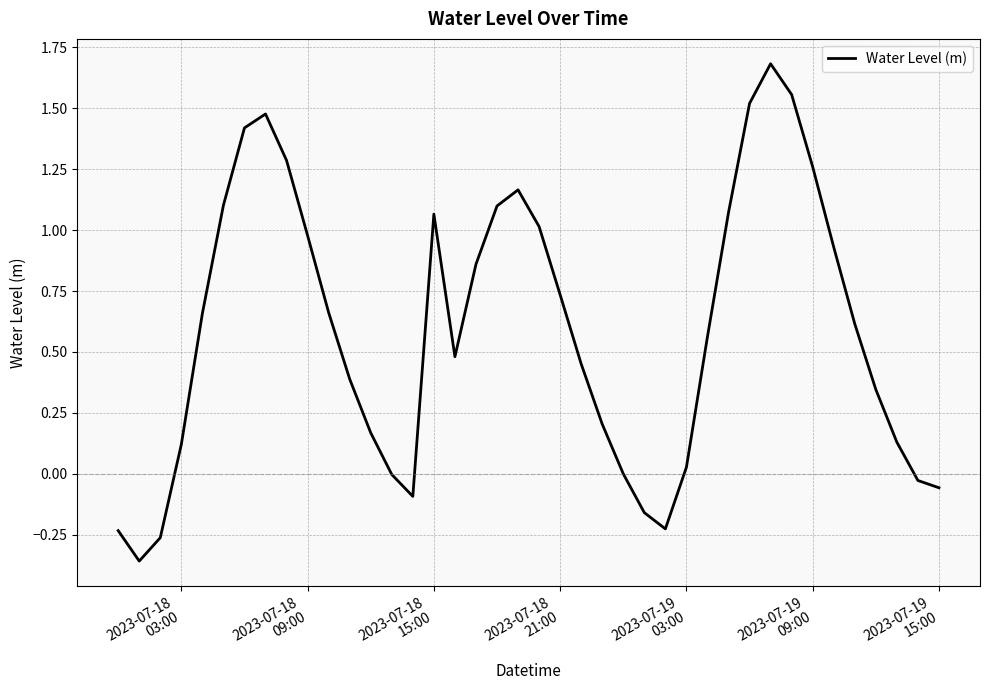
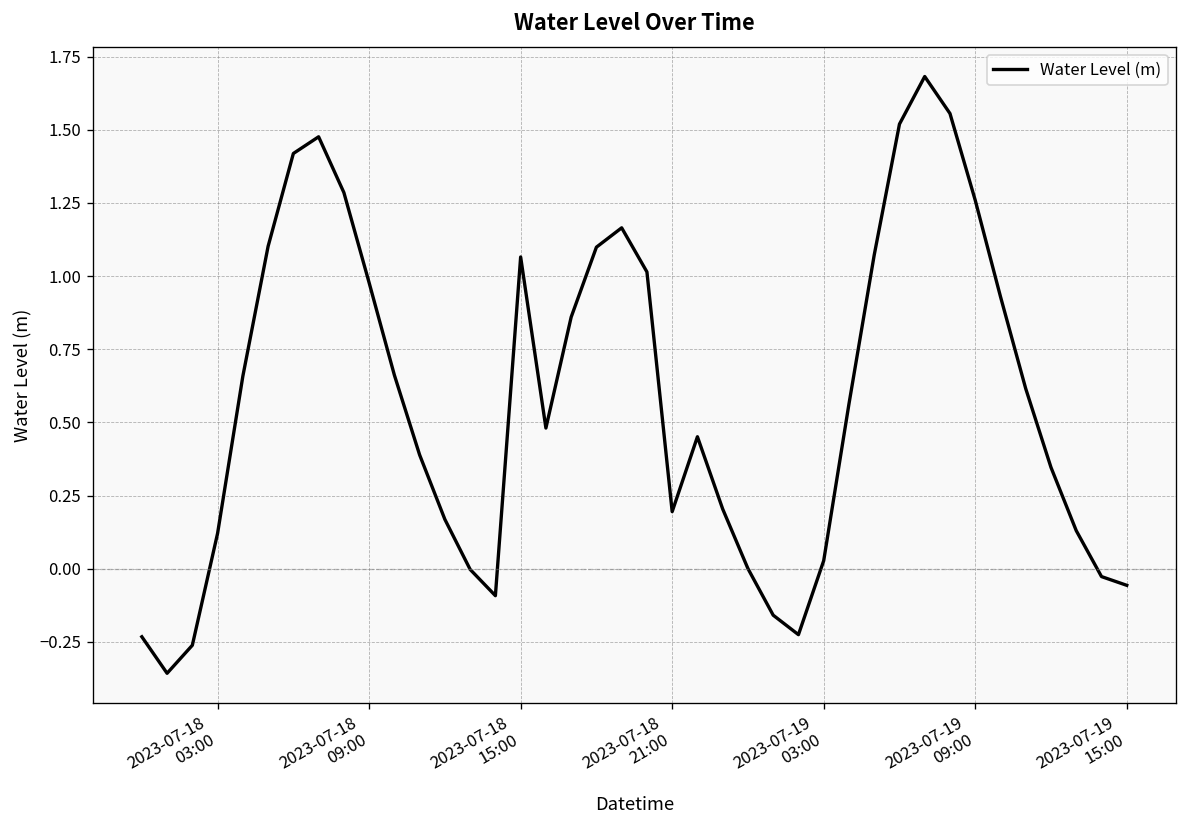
  {
    "2023-07-18 03:00": 0.12,
    "2023-07-18 09:00": 0.98,
    "2023-07-18 15:00": 1.07,
-   "2023-07-18 21:00": 0.73,
+   "2023-07-18 21:00": 0.19,
    "2023-07-19 03:00": 0.03,
    "2023-07-19 09:00": 1.26,
    "2023-07-19 15:00": -0.06
  }
